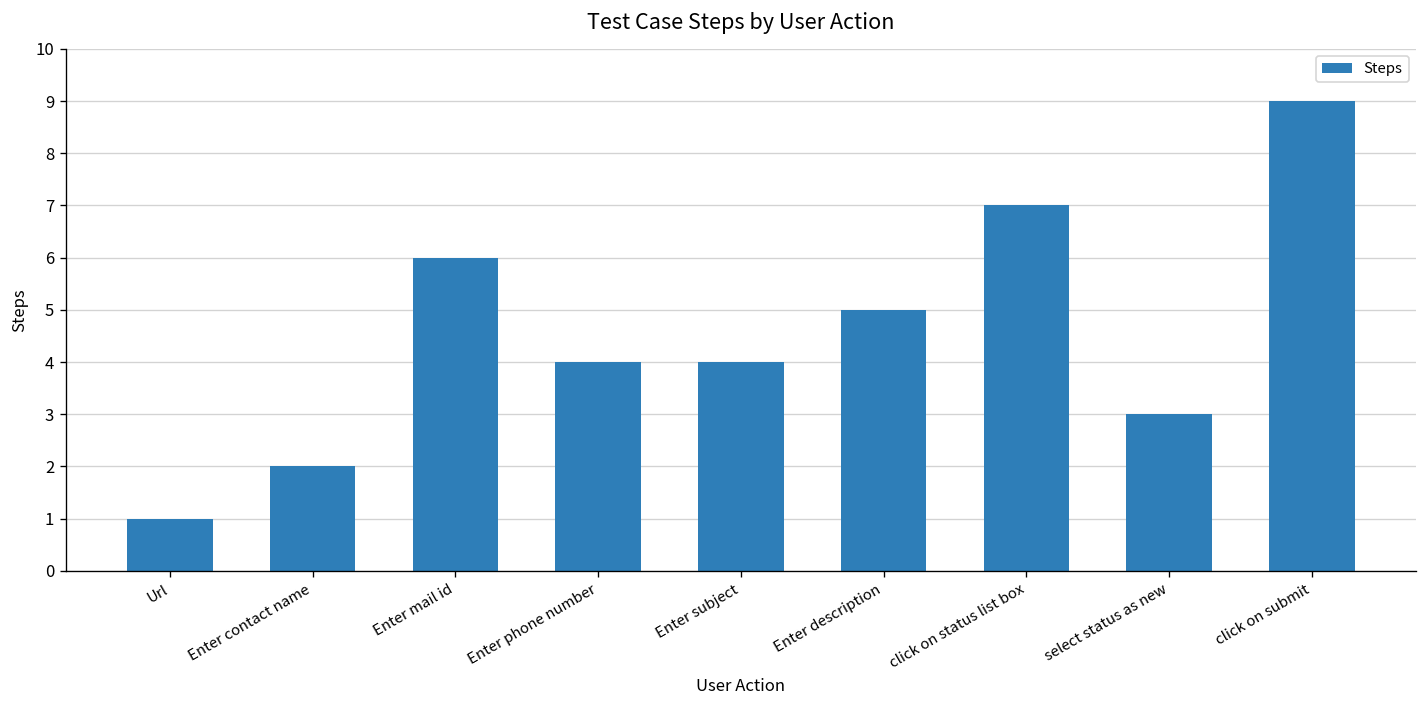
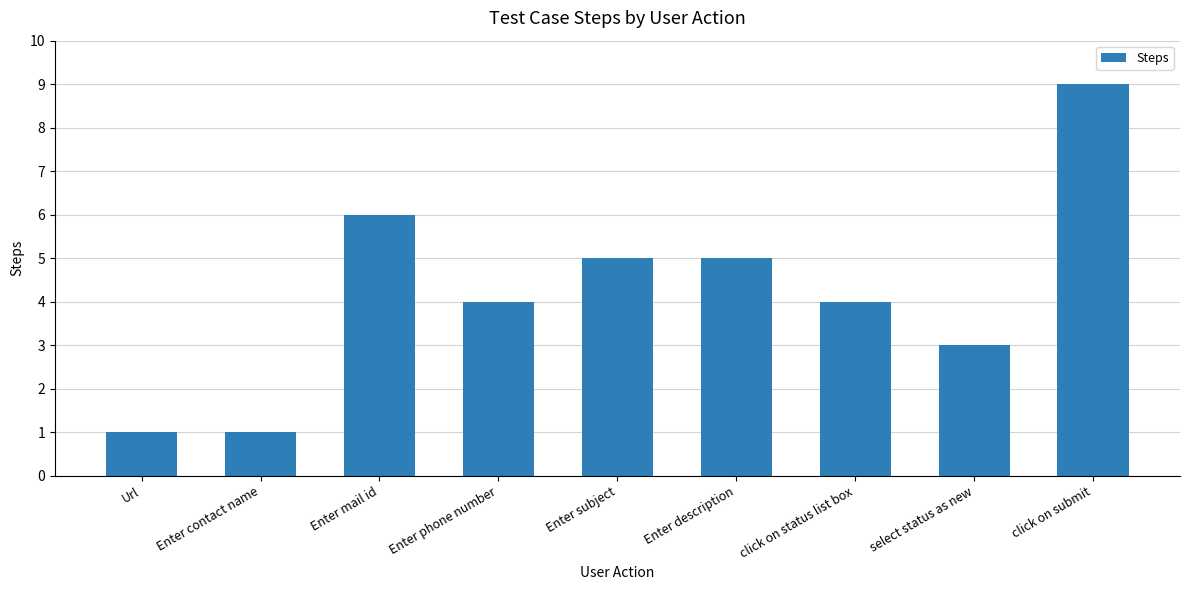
  {
    "Url": 1,
-   "Enter contact name": 2,
+   "Enter contact name": 1,
    "Enter mail id": 6,
    "Enter phone number": 4,
-   "Enter subject": 4,
+   "Enter subject": 5,
    "Enter description": 5,
-   "click on status list box": 7,
+   "click on status list box": 4,
    "select status as new": 3,
    "click on submit": 9
  }
